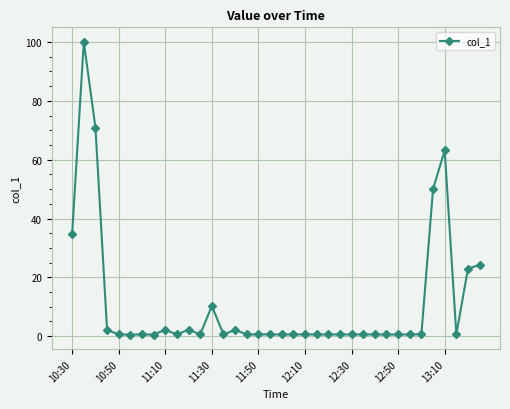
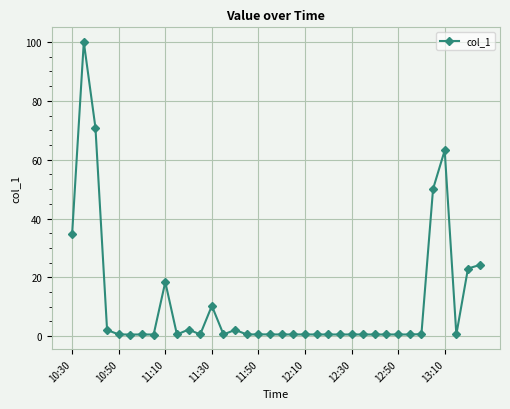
  {
    "10:30": 35,
    "10:50": 1,
-   "11:10": 2,
+   "11:10": 18,
    "11:30": 10,
    "11:50": 1,
    "12:10": 1,
    "12:30": 1,
    "12:50": 1,
    "13:10": 63
  }
